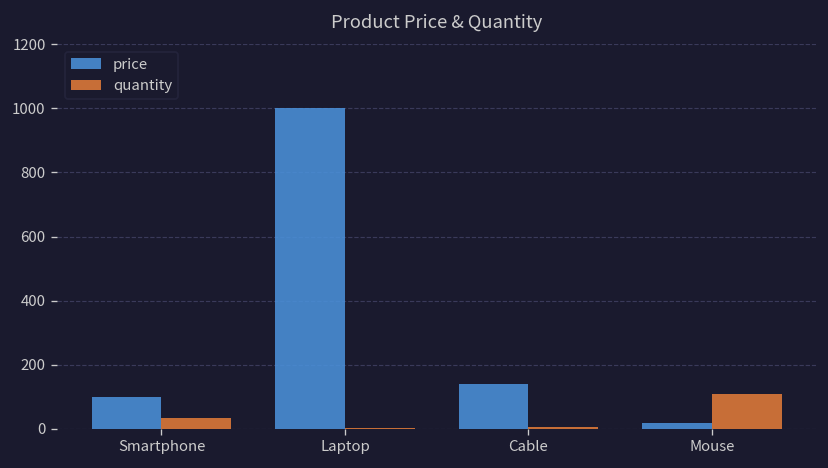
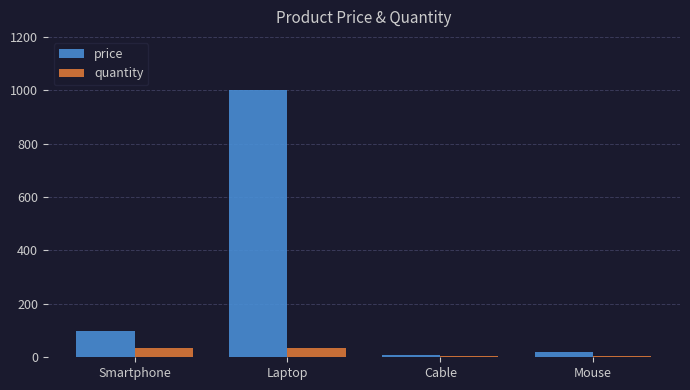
  {
    "price": {
      "Smartphone": 100,
      "Laptop": 1000,
-     "Cable": 140,
+     "Cable": 10,
      "Mouse": 20
    },
    "quantity": {
      "Smartphone": 40,
-     "Laptop": 0,
-     "Mouse": 110
+     "Laptop": 40,
+     "Mouse": 10
    }
  }
